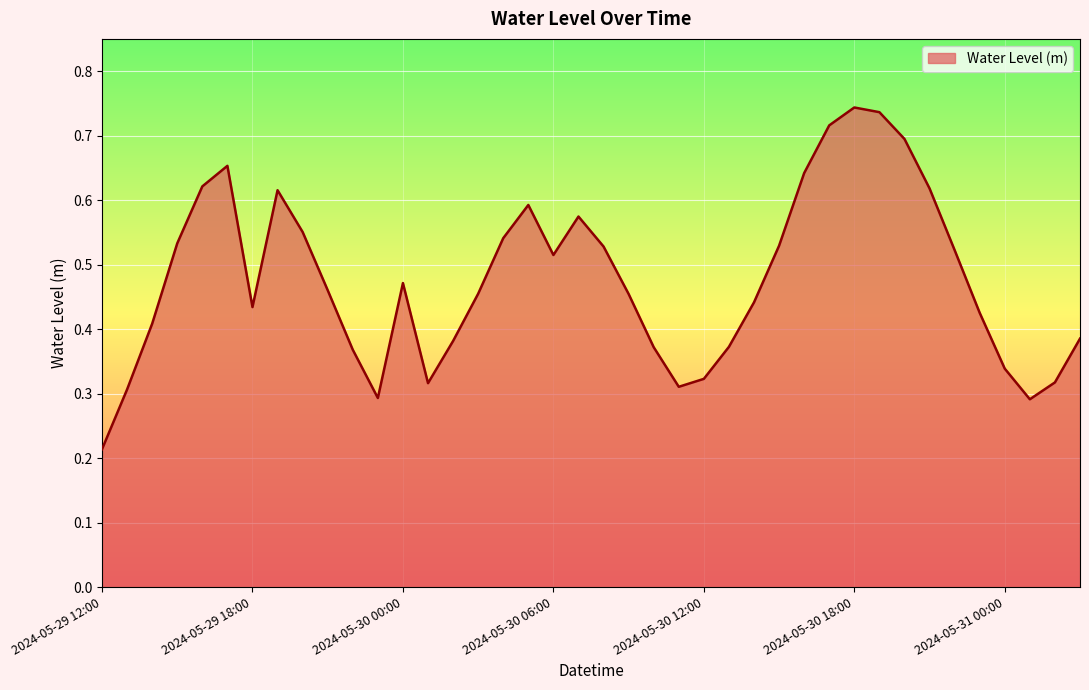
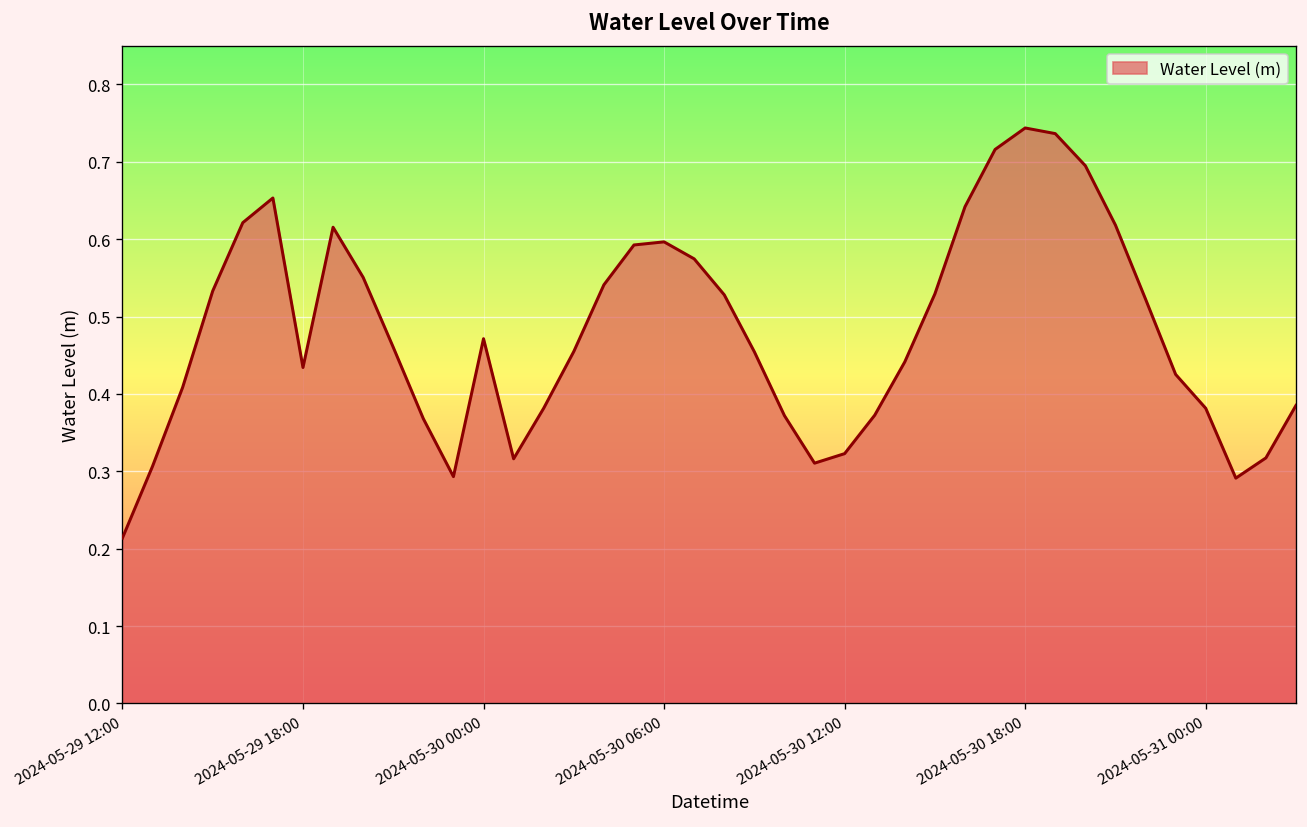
  {
    "2024-05-29 12:00": 0.21,
    "2024-05-29 18:00": 0.43,
    "2024-05-30 00:00": 0.47,
-   "2024-05-30 06:00": 0.51,
+   "2024-05-30 06:00": 0.60,
    "2024-05-30 12:00": 0.32,
    "2024-05-30 18:00": 0.74,
-   "2024-05-31 00:00": 0.34
+   "2024-05-31 00:00": 0.38
  }
